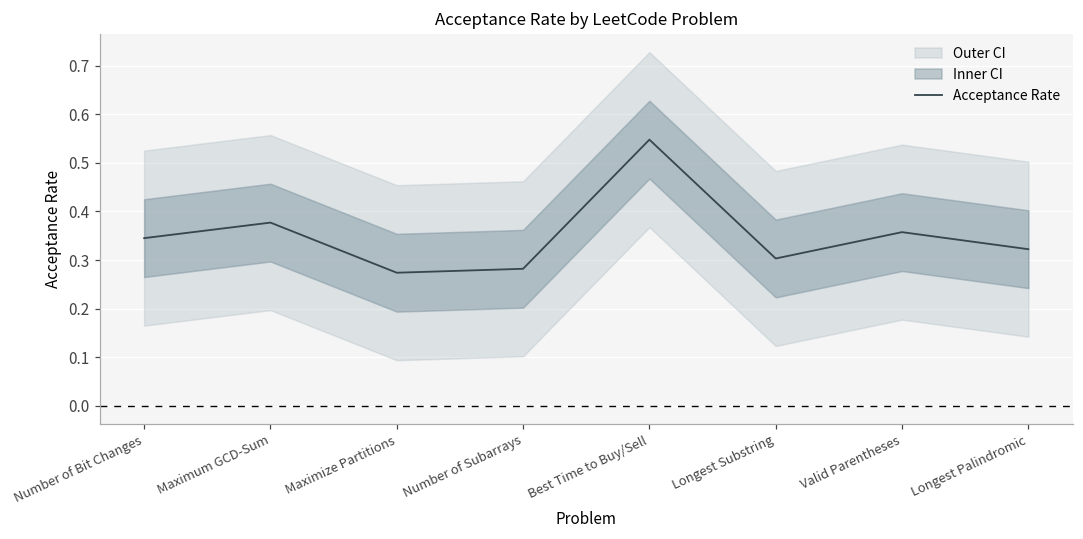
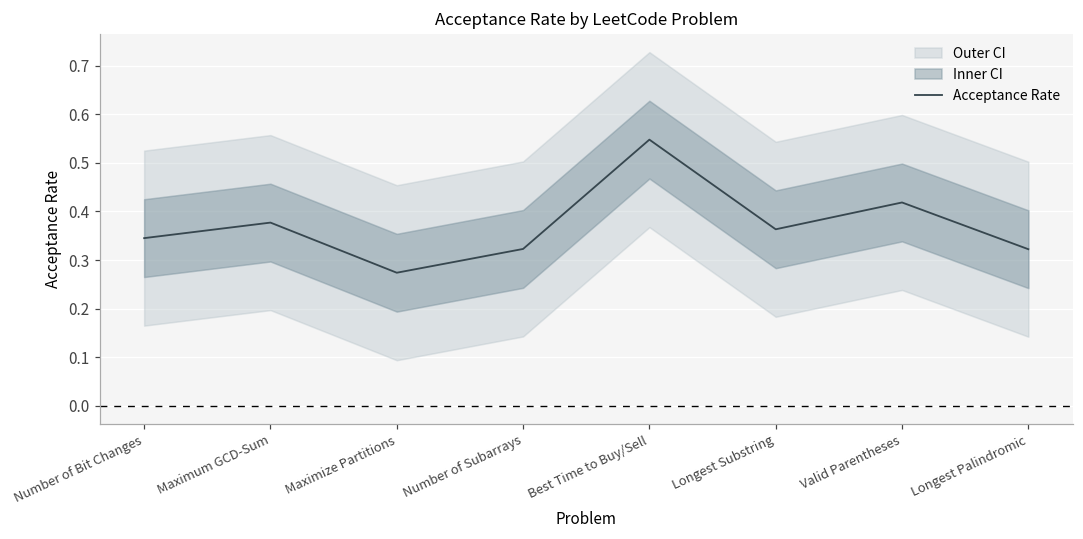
  {
    "Acceptance Rate": {
      "Number of Bit Changes": 0.35,
      "Maximum GCD-Sum": 0.38,
      "Maximize Partitions": 0.27,
-     "Number of Subarrays": 0.28,
+     "Number of Subarrays": 0.32,
      "Best Time to Buy/Sell": 0.55,
-     "Longest Substring": 0.30,
-     "Valid Parentheses": 0.36,
+     "Longest Substring": 0.36,
+     "Valid Parentheses": 0.42,
      "Longest Palindromic": 0.32
    }
  }
